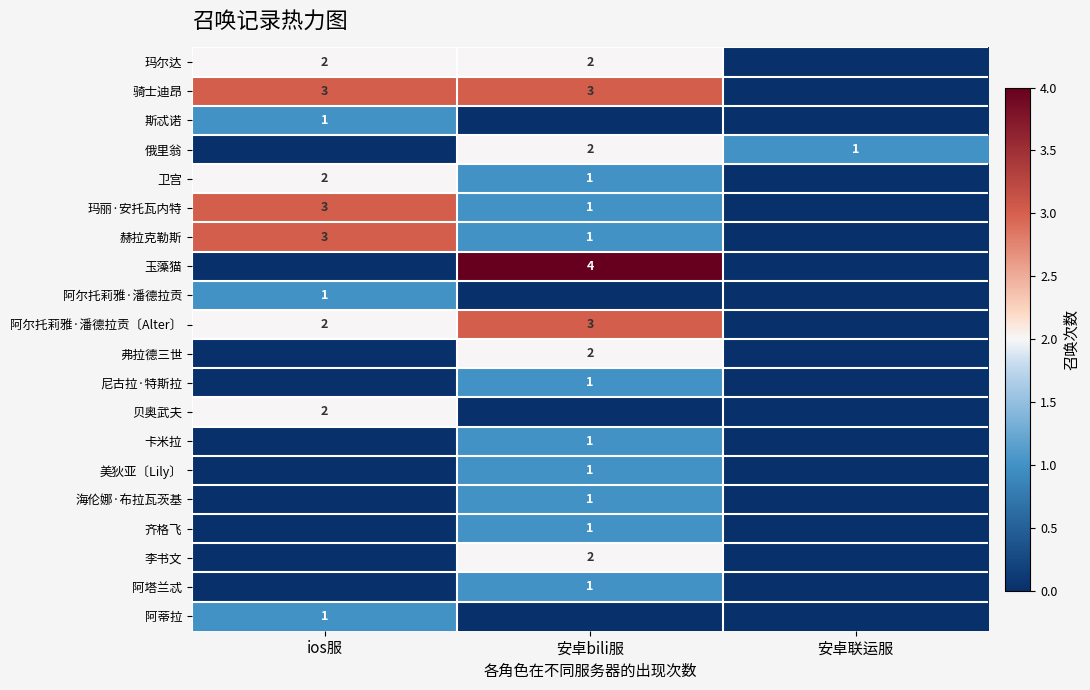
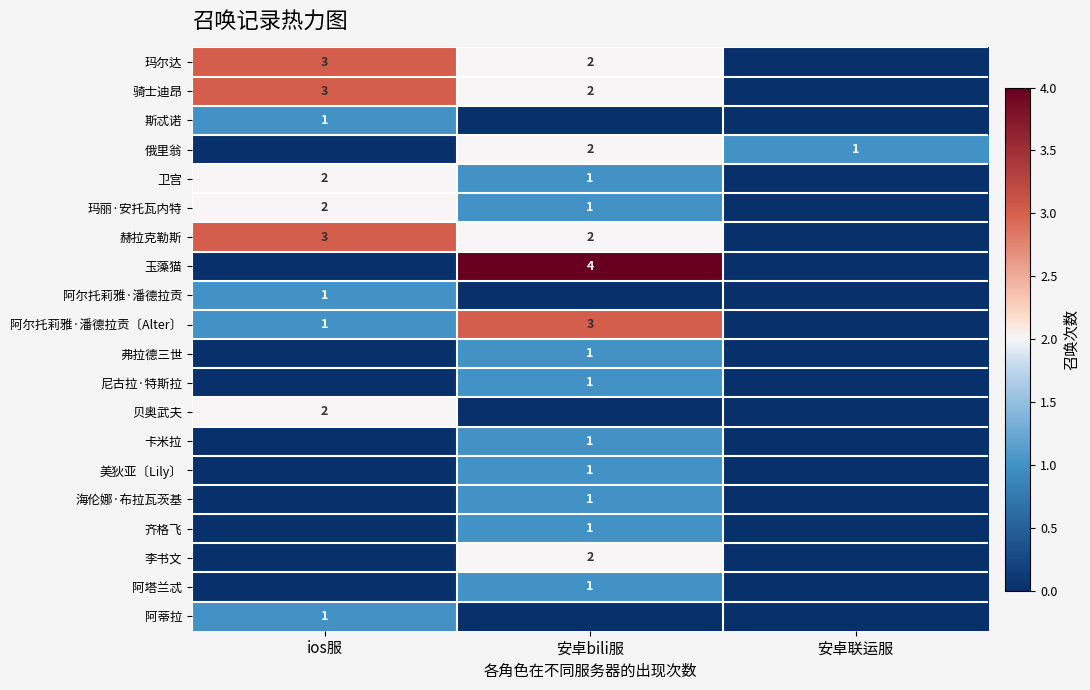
  {
    "玛尔达": {
-     "ios服": 2,
+     "ios服": 3,
      "安卓bili服": 2
    },
    "骑士迪昂": {
      "ios服": 3,
-     "安卓bili服": 3
+     "安卓bili服": 2
    },
    "斯忒诺": {
      "ios服": 1
    },
    "俄里翁": {
      "安卓bili服": 2,
      "安卓联运服": 1
    },
    "卫宫": {
      "ios服": 2,
      "安卓bili服": 1
    },
    "玛丽·安托瓦内特": {
-     "ios服": 3,
+     "ios服": 2,
      "安卓bili服": 1
    },
    "赫拉克勒斯": {
      "ios服": 3,
-     "安卓bili服": 1
+     "安卓bili服": 2
    },
    "玉藻猫": {
      "安卓bili服": 4
    },
    "阿尔托莉雅·潘德拉贡": {
      "ios服": 1
    },
    "阿尔托莉雅·潘德拉贡〔Alter〕": {
-     "ios服": 2,
+     "ios服": 1,
      "安卓bili服": 3
    },
    "弗拉德三世": {
-     "安卓bili服": 2
+     "安卓bili服": 1
    },
    "尼古拉·特斯拉": {
      "安卓bili服": 1
    },
    "贝奥武夫": {
      "ios服": 2
    },
    "卡米拉": {
      "安卓bili服": 1
    },
    "美狄亚〔Lily〕": {
      "安卓bili服": 1
    },
    "海伦娜·布拉瓦茨基": {
      "安卓bili服": 1
    },
    "齐格飞": {
      "安卓bili服": 1
    },
    "李书文": {
      "安卓bili服": 2
    },
    "阿塔兰忒": {
      "安卓bili服": 1
    },
    "阿蒂拉": {
      "ios服": 1
    }
  }
